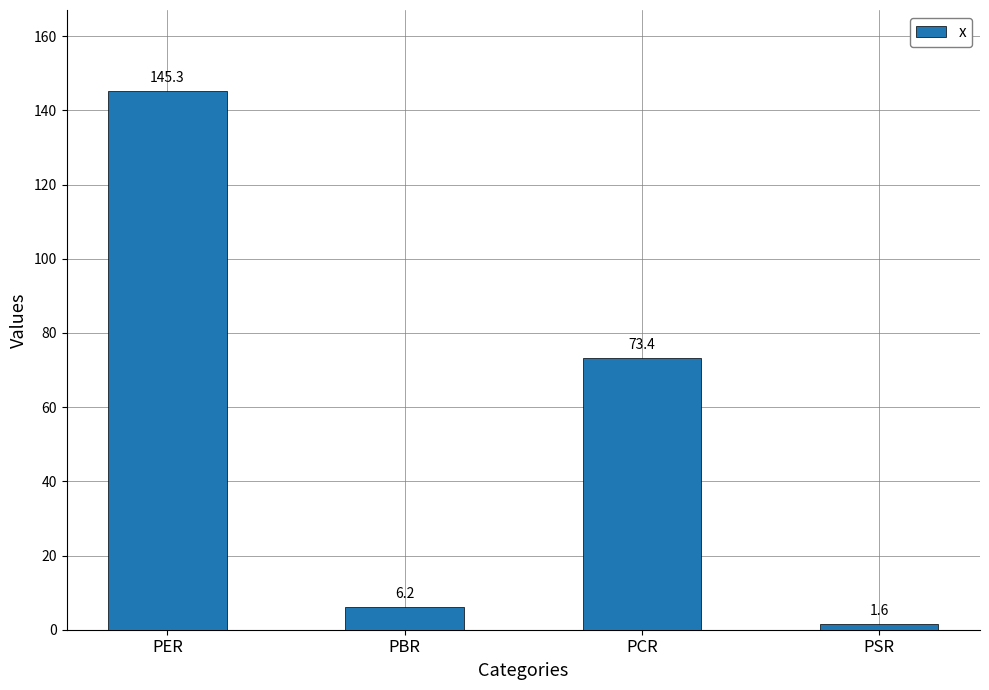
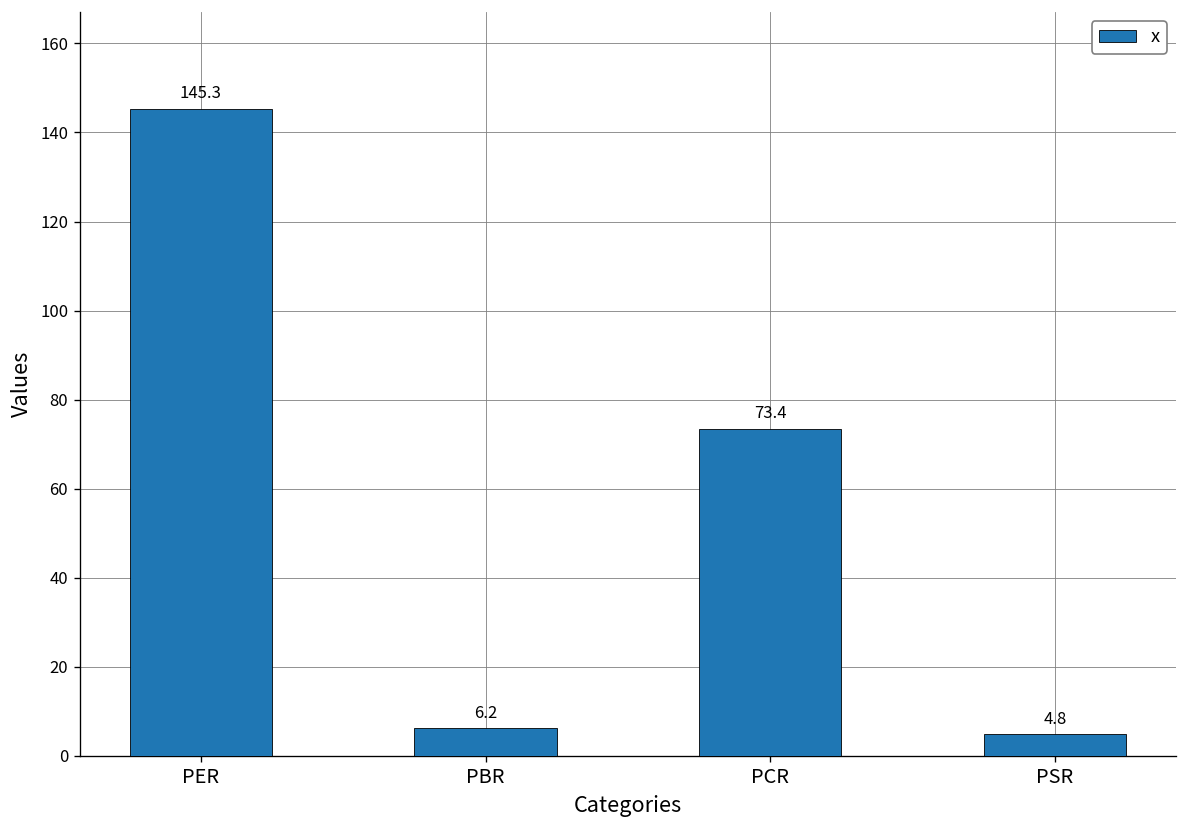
  {
    "PER": 145.3,
    "PBR": 6.2,
    "PCR": 73.4,
-   "PSR": 1.6
+   "PSR": 4.8
  }
